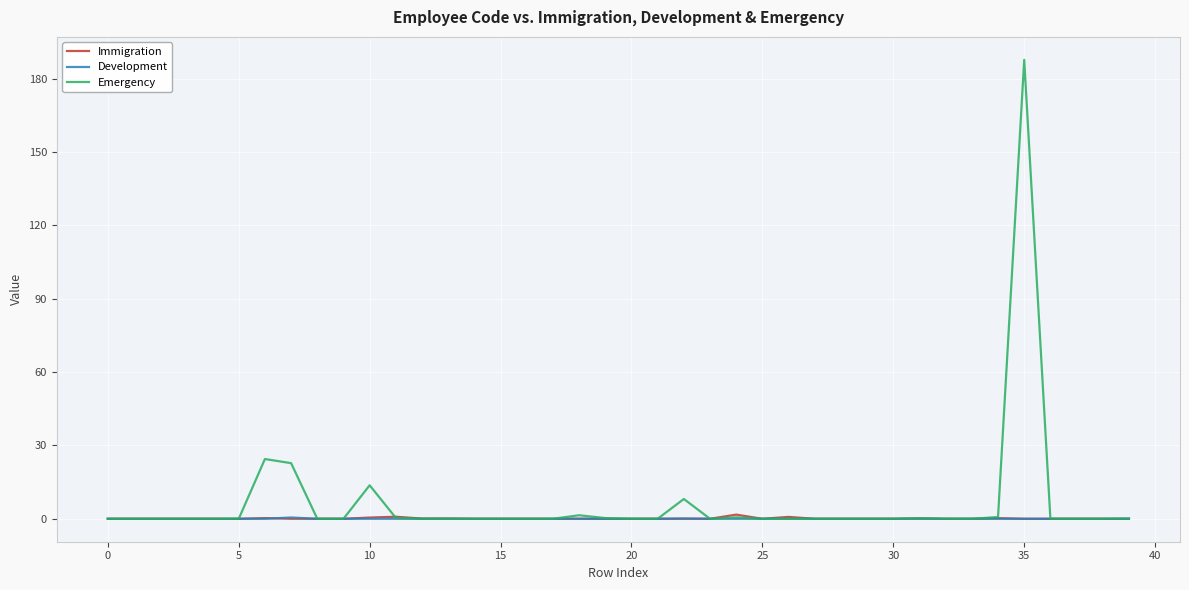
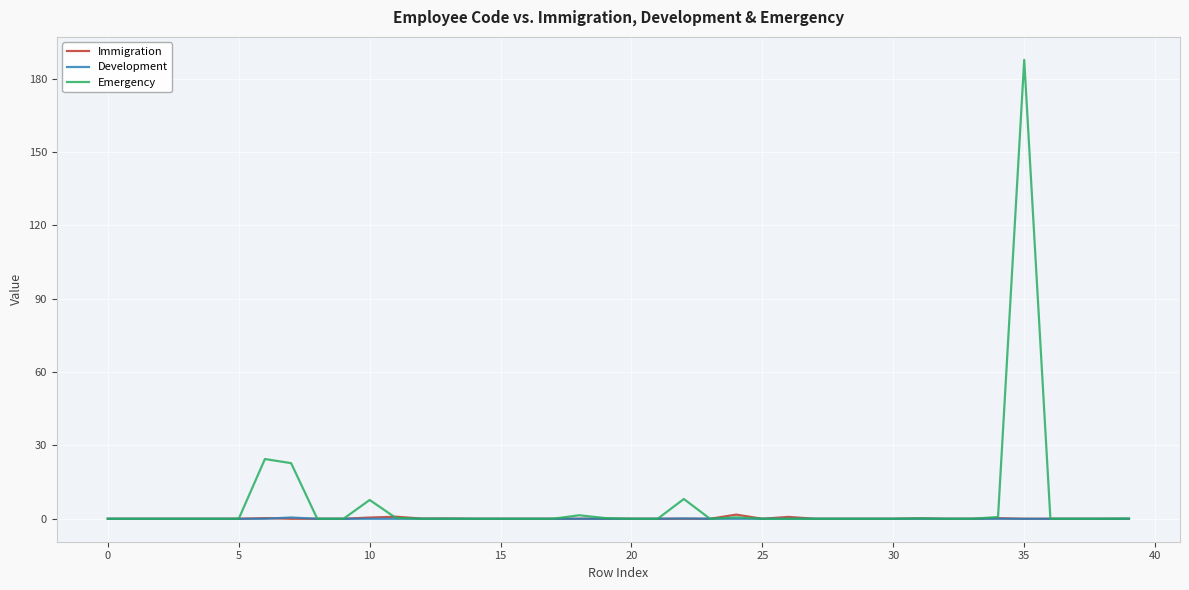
  {
    "Emergency": {
-     "10": 14,
+     "10": 8,
      "35": 188
    }
  }
